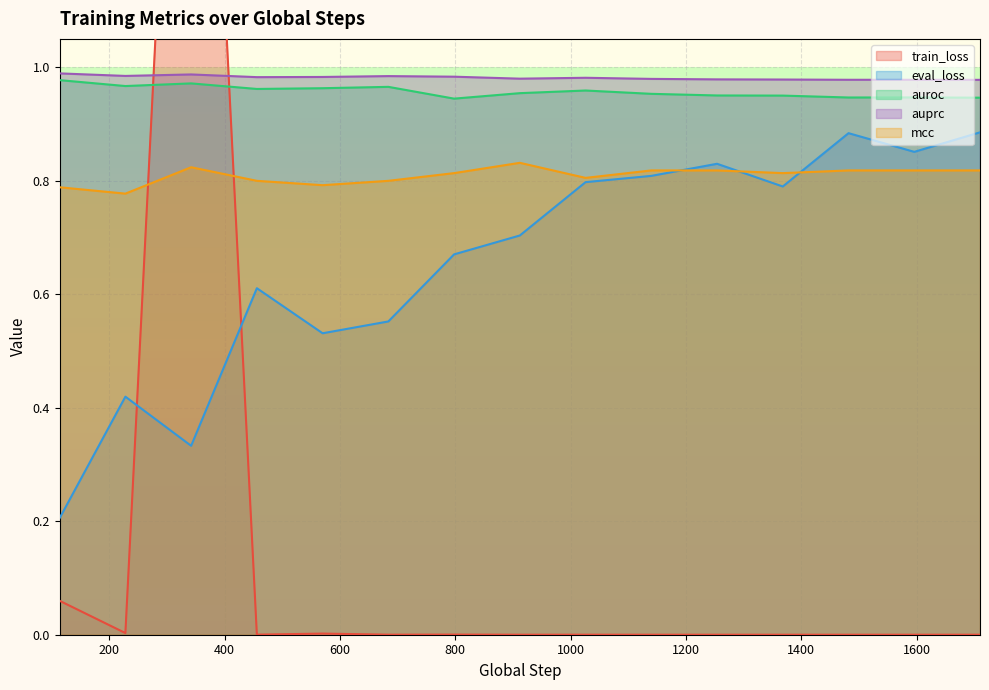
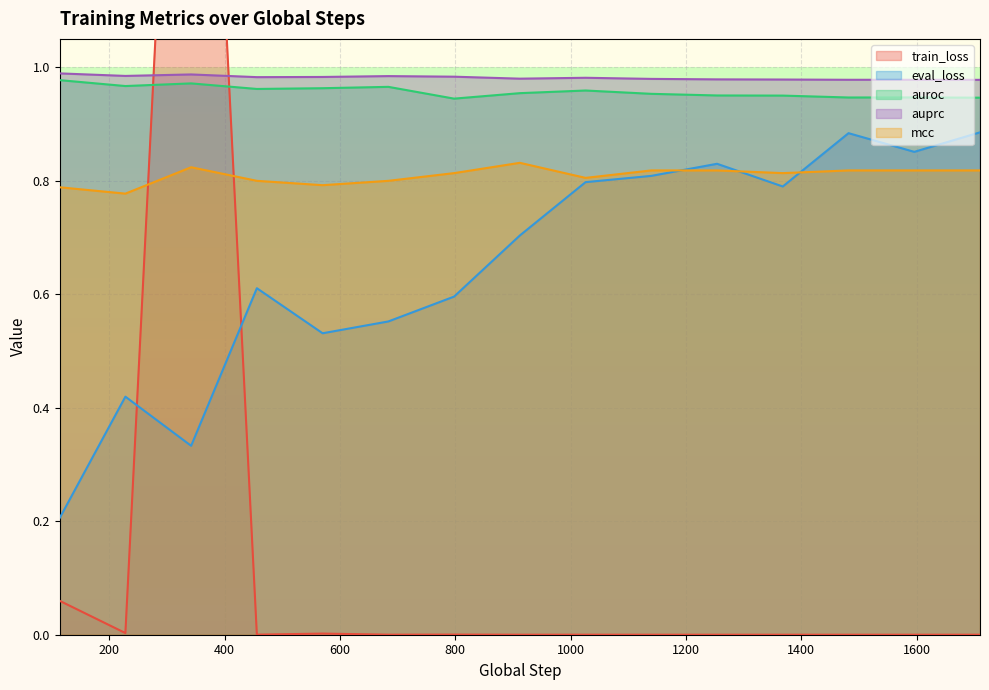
  {
    "eval_loss": {
-     "800": 0.67
+     "800": 0.60
    },
    "auroc": {
      "800": 0.94
    },
    "auprc": {
      "800": 0.98
    }
  }
